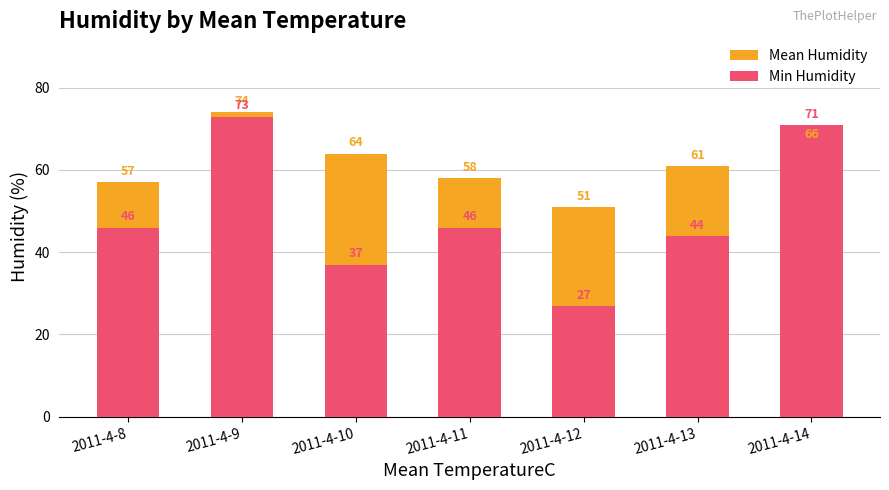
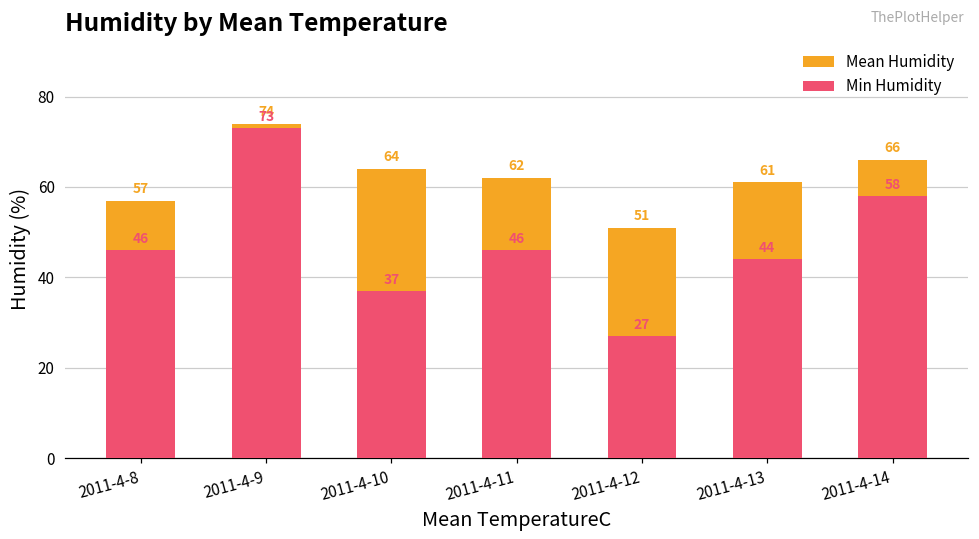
  {
    "Mean Humidity": {
      "2011-4-8": 57,
      "2011-4-10": 64,
-     "2011-4-11": 58,
+     "2011-4-11": 62,
      "2011-4-12": 51,
      "2011-4-13": 61
    },
    "Min Humidity": {
-     "2011-4-14": 71
+     "2011-4-14": 58
    }
  }
